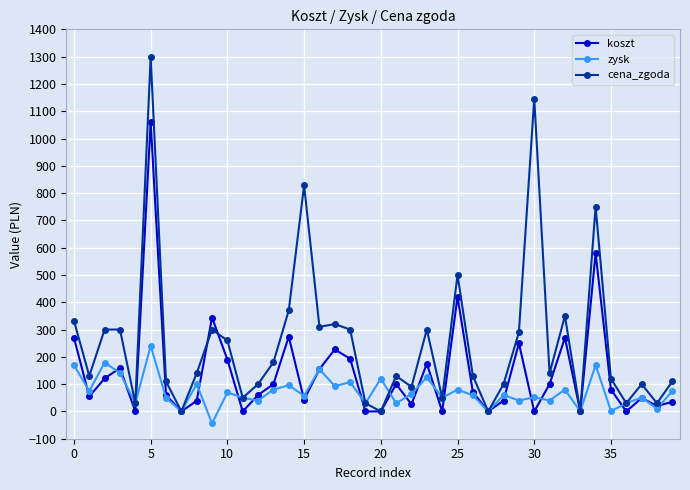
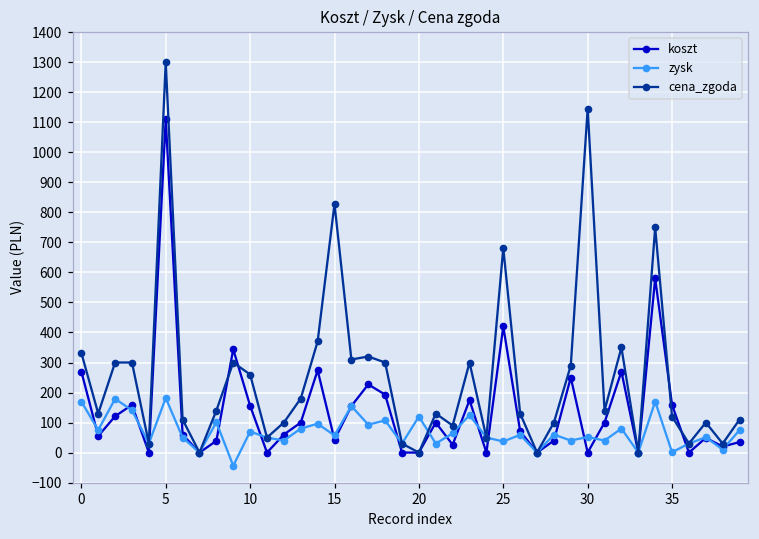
  {
    "koszt": {
      "0": 270,
-     "5": 1060,
-     "10": 190,
+     "5": 1110,
+     "10": 160,
      "15": 40,
      "25": 420,
      "30": 0,
-     "35": 80
+     "35": 160
    },
    "zysk": {
      "0": 170,
-     "5": 240,
+     "5": 180,
      "10": 70,
      "15": 60,
      "20": 120,
-     "25": 80,
+     "25": 40,
      "30": 50,
      "35": 0
    },
    "cena_zgoda": {
      "0": 330,
      "5": 1300,
      "10": 260,
      "15": 830,
-     "25": 500,
+     "25": 680,
      "30": 1150,
      "35": 120
    }
  }
